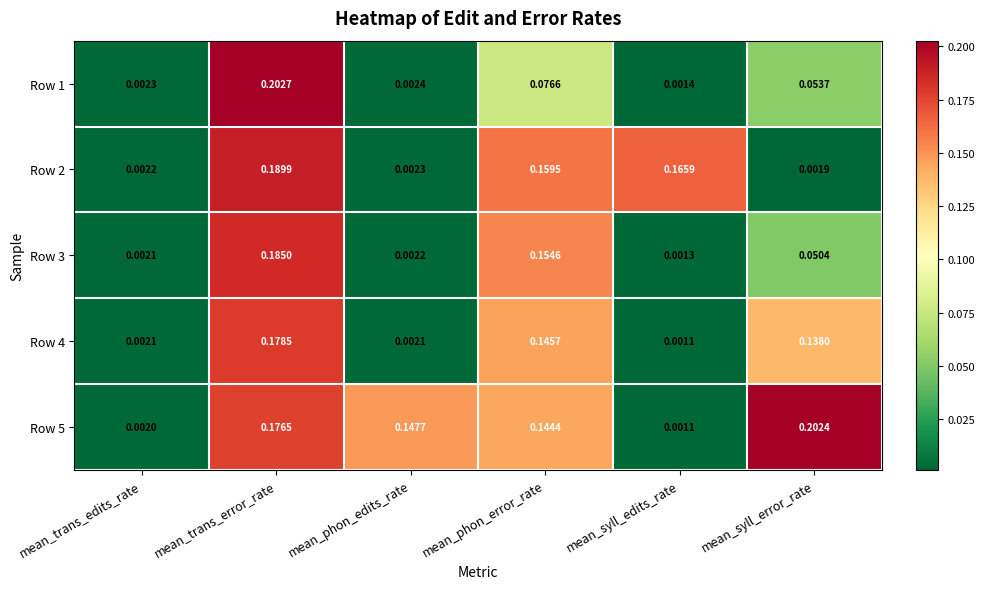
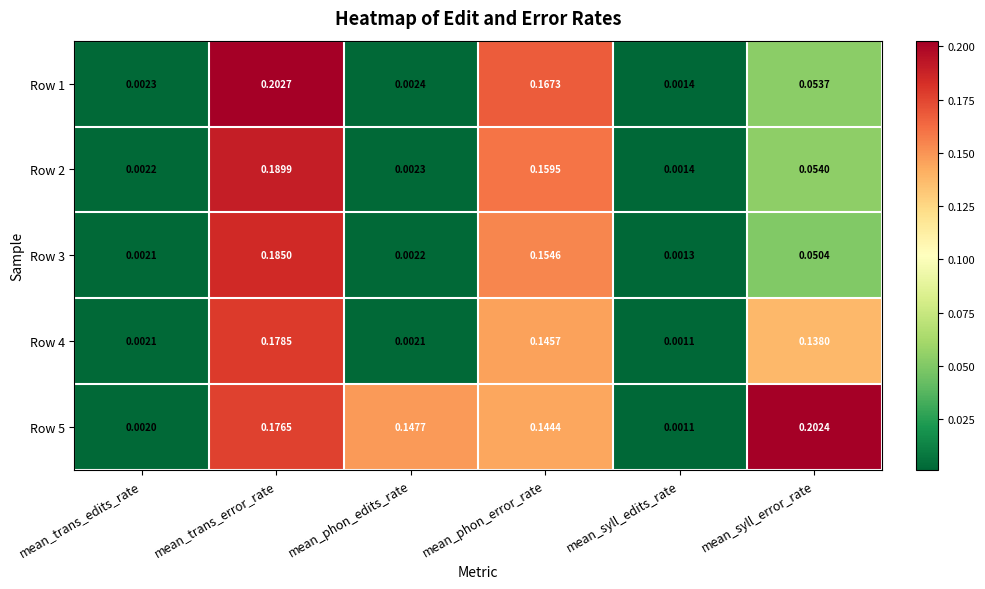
  {
    "Row 1": {
      "mean_trans_edits_rate": 0.0023,
      "mean_trans_error_rate": 0.2027,
      "mean_phon_edits_rate": 0.0024,
-     "mean_phon_error_rate": 0.0766,
+     "mean_phon_error_rate": 0.1673,
      "mean_syll_edits_rate": 0.0014,
      "mean_syll_error_rate": 0.0537
    },
    "Row 2": {
      "mean_trans_edits_rate": 0.0022,
      "mean_trans_error_rate": 0.1899,
      "mean_phon_edits_rate": 0.0023,
      "mean_phon_error_rate": 0.1595,
-     "mean_syll_edits_rate": 0.1659,
-     "mean_syll_error_rate": 0.0019
+     "mean_syll_edits_rate": 0.0014,
+     "mean_syll_error_rate": 0.0540
    },
    "Row 3": {
      "mean_trans_edits_rate": 0.0021,
      "mean_trans_error_rate": 0.1850,
      "mean_phon_edits_rate": 0.0022,
      "mean_phon_error_rate": 0.1546,
      "mean_syll_edits_rate": 0.0013,
      "mean_syll_error_rate": 0.0504
    },
    "Row 4": {
      "mean_trans_edits_rate": 0.0021,
      "mean_trans_error_rate": 0.1785,
      "mean_phon_edits_rate": 0.0021,
      "mean_phon_error_rate": 0.1457,
      "mean_syll_edits_rate": 0.0011,
      "mean_syll_error_rate": 0.1380
    },
    "Row 5": {
      "mean_trans_edits_rate": 0.0020,
      "mean_trans_error_rate": 0.1765,
      "mean_phon_edits_rate": 0.1477,
      "mean_phon_error_rate": 0.1444,
      "mean_syll_edits_rate": 0.0011,
      "mean_syll_error_rate": 0.2024
    }
  }
